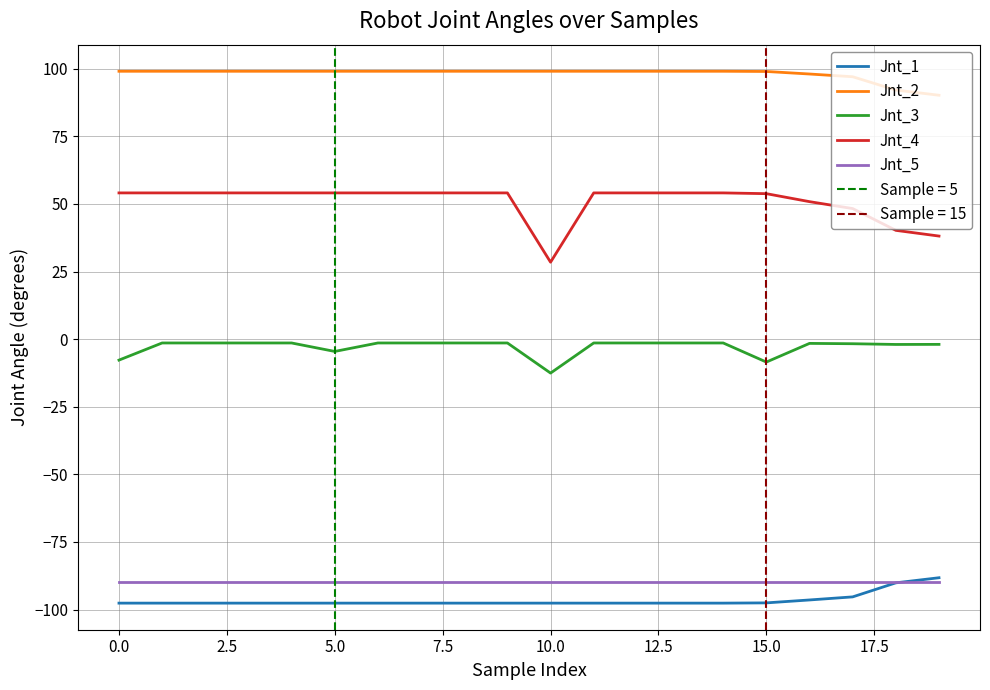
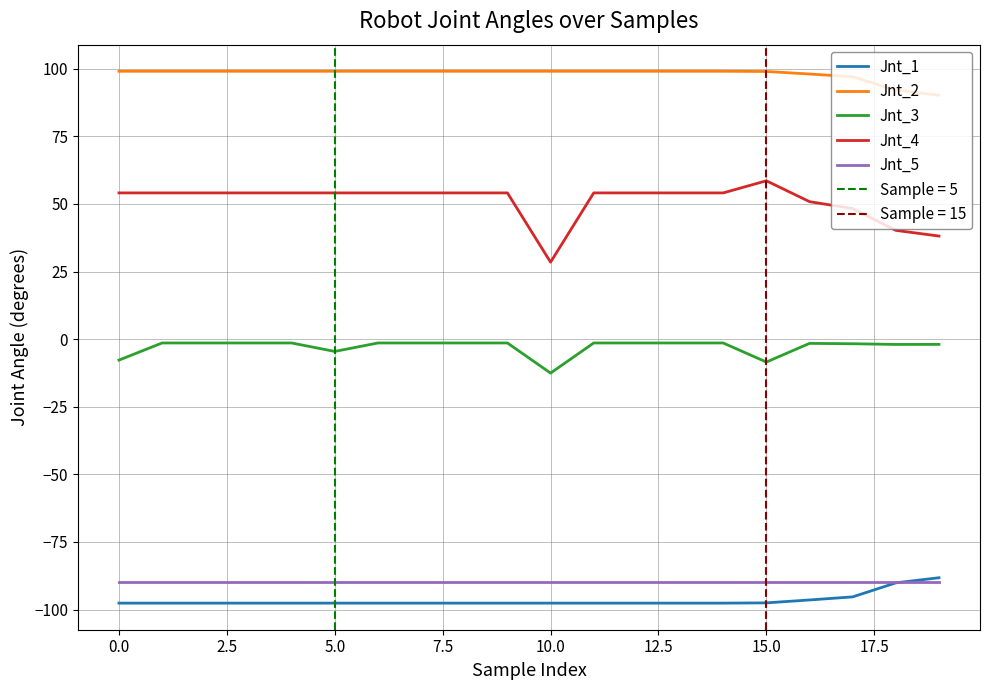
  {
    "Jnt_1": {
      "0.0": -98,
      "5.0": -98,
      "10.0": -98,
      "15.0": -98
    },
    "Jnt_2": {
      "0.0": 99,
      "5.0": 99,
      "10.0": 99,
      "15.0": 99
    },
    "Jnt_3": {
      "0.0": -8,
      "5.0": -5,
      "10.0": -13,
      "15.0": -8
    },
    "Jnt_4": {
      "0.0": 54,
      "5.0": 54,
      "10.0": 28,
-     "15.0": 54
+     "15.0": 59
    },
    "Jnt_5": {
      "0.0": -90,
      "5.0": -90,
      "10.0": -90,
      "15.0": -90
    }
  }
